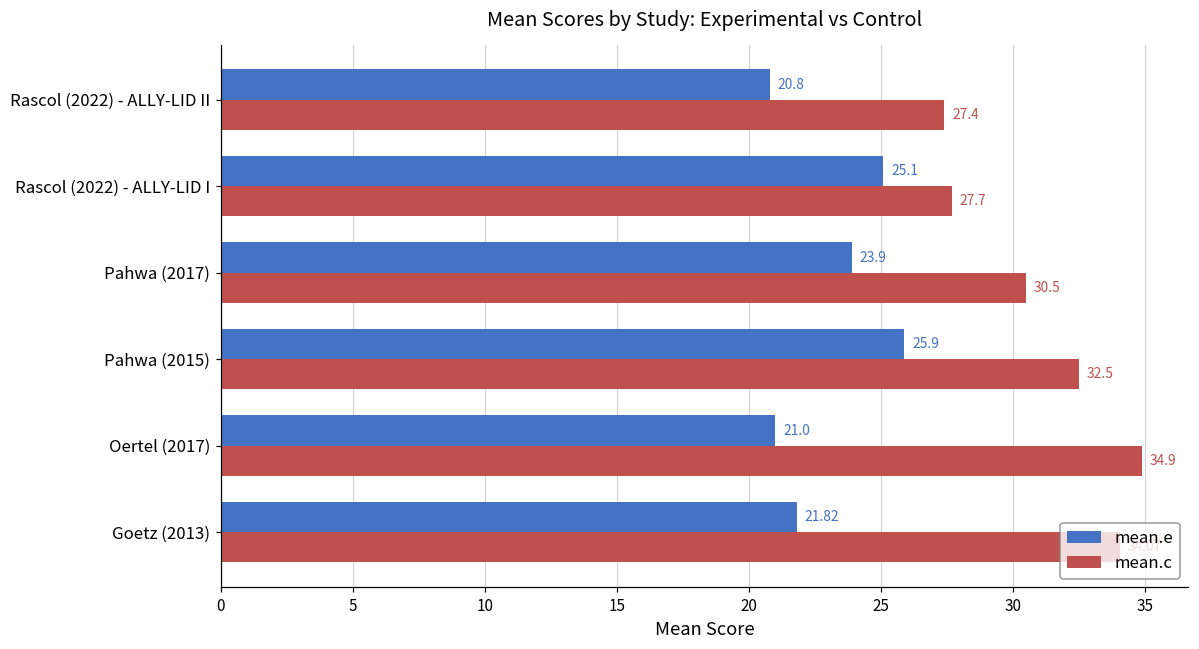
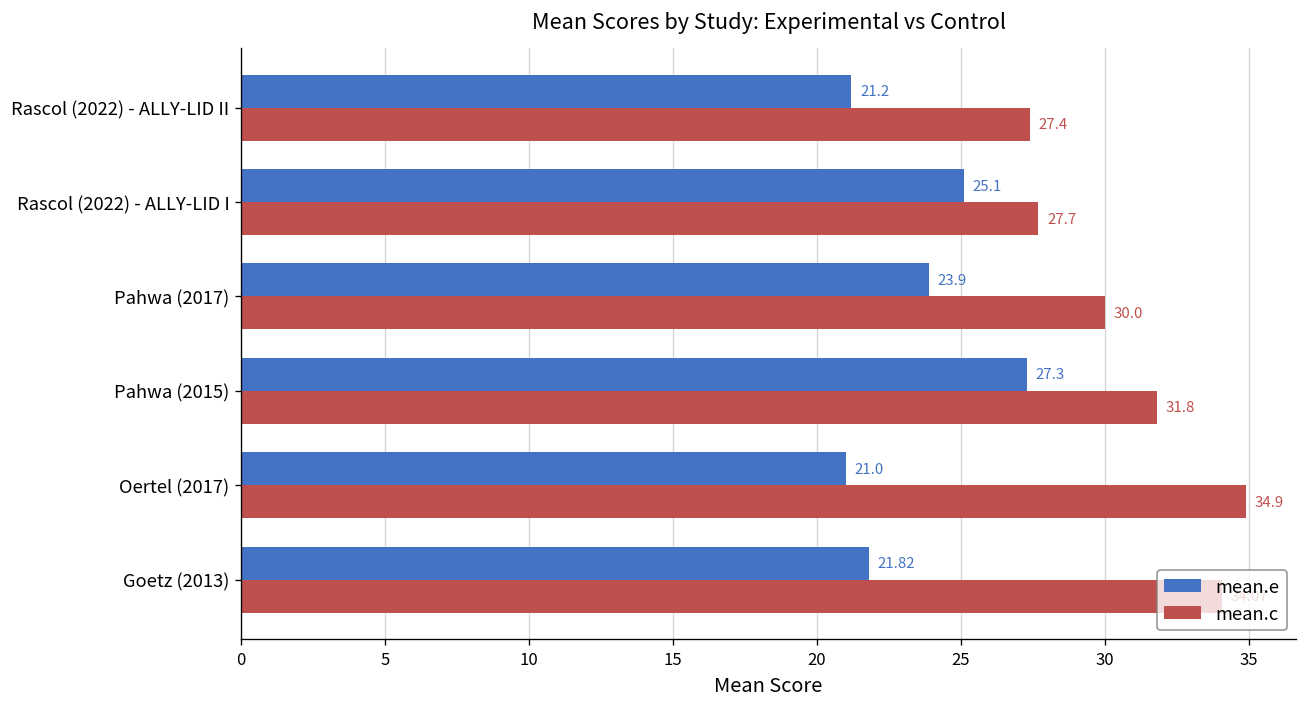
  {
    "mean.e": {
-     "Rascol (2022) - ALLY-LID II": 20.8,
+     "Rascol (2022) - ALLY-LID II": 21.2,
      "Rascol (2022) - ALLY-LID I": 25.1,
      "Pahwa (2017)": 23.9,
-     "Pahwa (2015)": 25.9,
+     "Pahwa (2015)": 27.3,
      "Oertel (2017)": 21.0,
      "Goetz (2013)": 21.82
    },
    "mean.c": {
      "Rascol (2022) - ALLY-LID II": 27.4,
      "Rascol (2022) - ALLY-LID I": 27.7,
-     "Pahwa (2017)": 30.5,
-     "Pahwa (2015)": 32.5,
+     "Pahwa (2017)": 30.0,
+     "Pahwa (2015)": 31.8,
      "Oertel (2017)": 34.9
    }
  }
